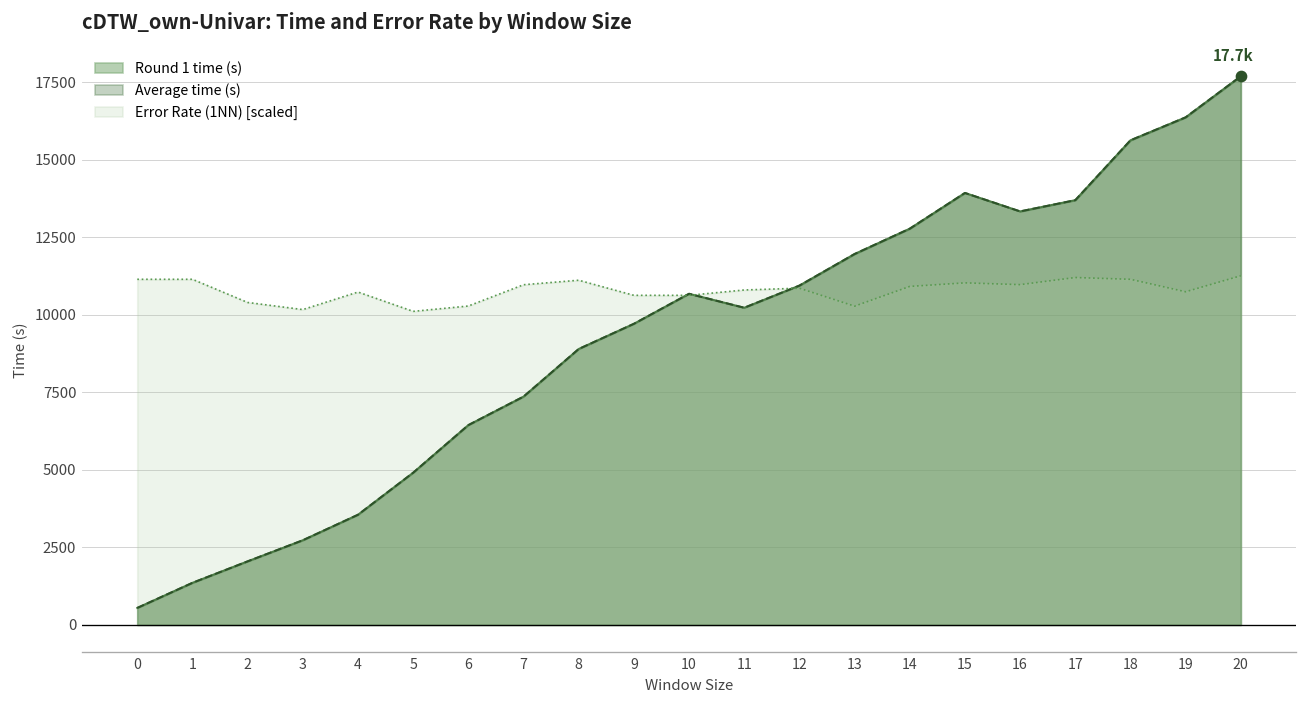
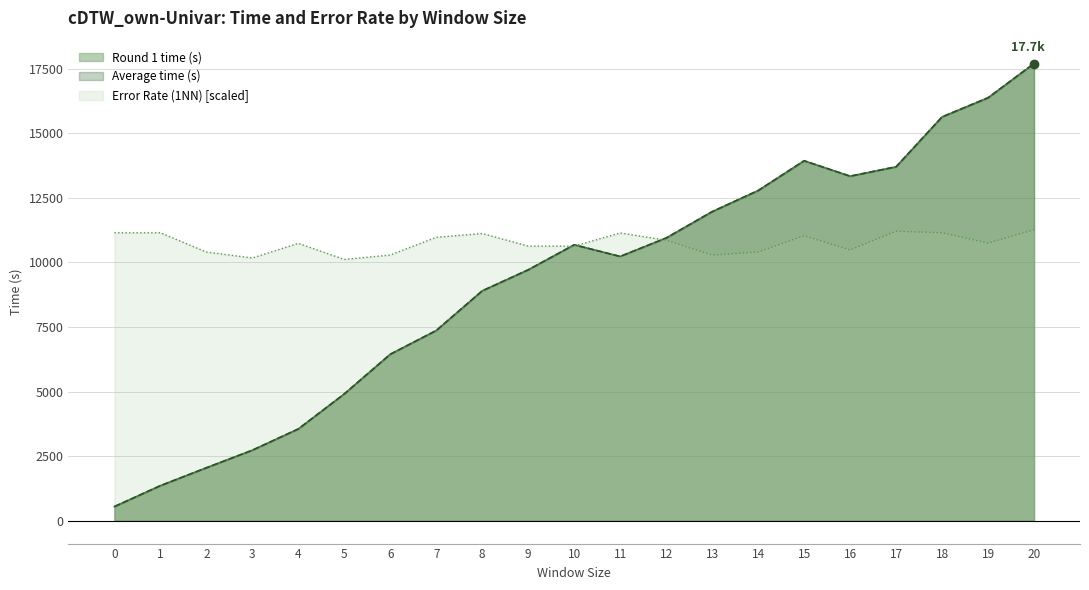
  {
    "Error Rate (1NN) [scaled]": {
      "0": 11100,
      "1": 11100,
      "2": 10400,
      "3": 10200,
      "4": 10700,
      "5": 10100,
      "6": 10300,
      "7": 11000,
      "8": 11100,
      "9": 10600,
-     "11": 10800,
+     "11": 11100,
      "13": 10300,
-     "14": 10900,
+     "14": 10400,
      "15": 11000,
-     "16": 11000,
+     "16": 10500,
      "17": 11200,
      "18": 11100,
      "19": 10700,
      "20": 11300
    }
  }
